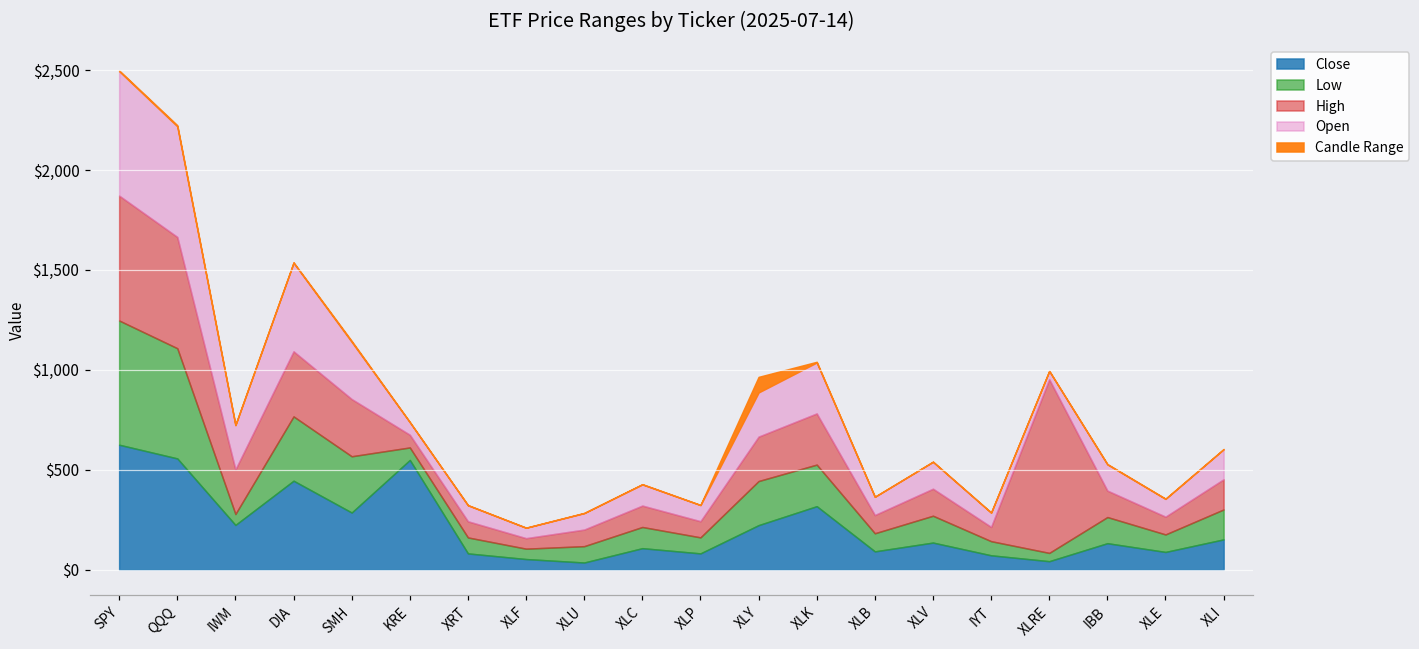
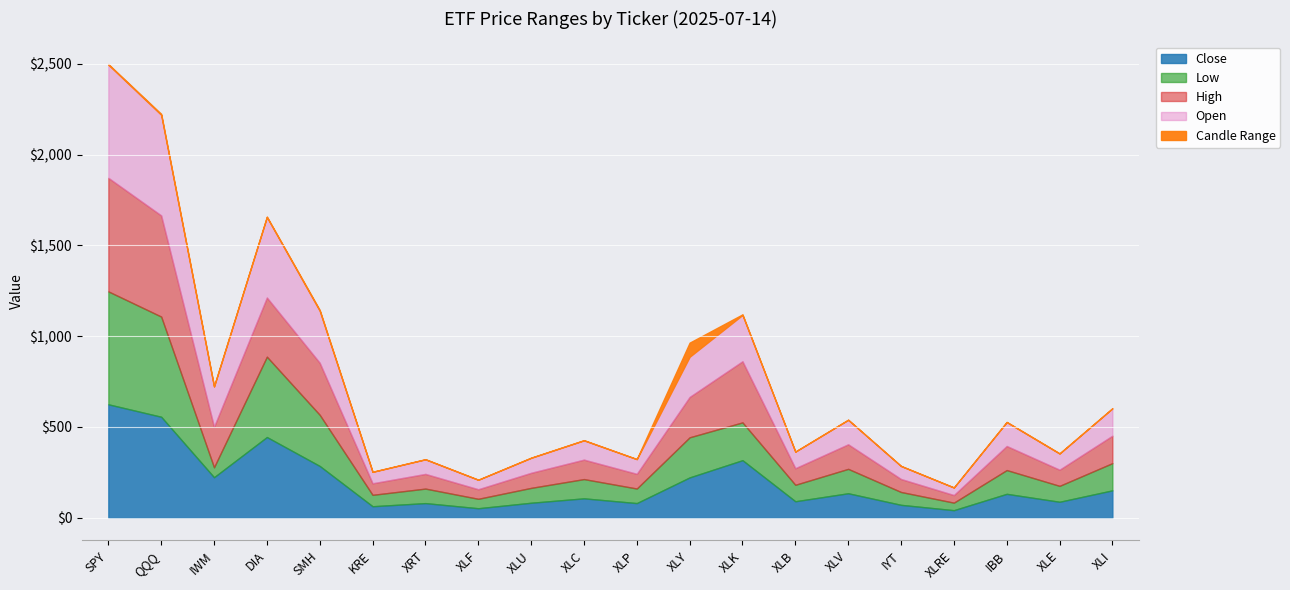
  {
    "Close": {
      "SPY": "$620",
      "QQQ": "$560",
      "IWM": "$220",
      "DIA": "$440",
      "SMH": "$290",
-     "KRE": "$550",
+     "KRE": "$60",
      "XRT": "$80",
      "XLF": "$50",
-     "XLU": "$40",
+     "XLU": "$80",
      "XLC": "$110",
      "XLP": "$80",
      "XLY": "$220",
      "XLK": "$320",
      "XLB": "$90",
      "XLV": "$140",
      "IYT": "$70",
      "XLRE": "$40",
      "IBB": "$130",
      "XLE": "$90",
      "XLI": "$150"
    },
    "Low": {
      "SPY": "$620",
      "QQQ": "$550",
      "IWM": "$50",
-     "DIA": "$320",
+     "DIA": "$440",
      "SMH": "$280",
      "KRE": "$60",
      "XRT": "$80",
      "XLF": "$50",
      "XLU": "$80",
      "XLC": "$110",
      "XLP": "$80",
      "XLY": "$220",
      "XLK": "$210",
      "XLB": "$90",
      "XLV": "$130",
      "IYT": "$70",
      "XLRE": "$40",
      "IBB": "$130",
      "XLE": "$90",
      "XLI": "$150"
    },
    "High": {
      "SPY": "$630",
      "QQQ": "$560",
      "IWM": "$220",
      "DIA": "$330",
      "SMH": "$290",
      "KRE": "$60",
      "XRT": "$80",
      "XLF": "$50",
      "XLU": "$80",
      "XLC": "$110",
      "XLP": "$80",
      "XLY": "$220",
-     "XLK": "$260",
+     "XLK": "$340",
      "XLB": "$90",
      "XLV": "$140",
      "IYT": "$70",
-     "XLRE": "$870",
+     "XLRE": "$40",
      "IBB": "$130",
      "XLE": "$90",
      "XLI": "$150"
    },
    "Open": {
      "XLY": "$220"
    },
    "Candle Range": {
      "XLY": "$80"
    }
  }
